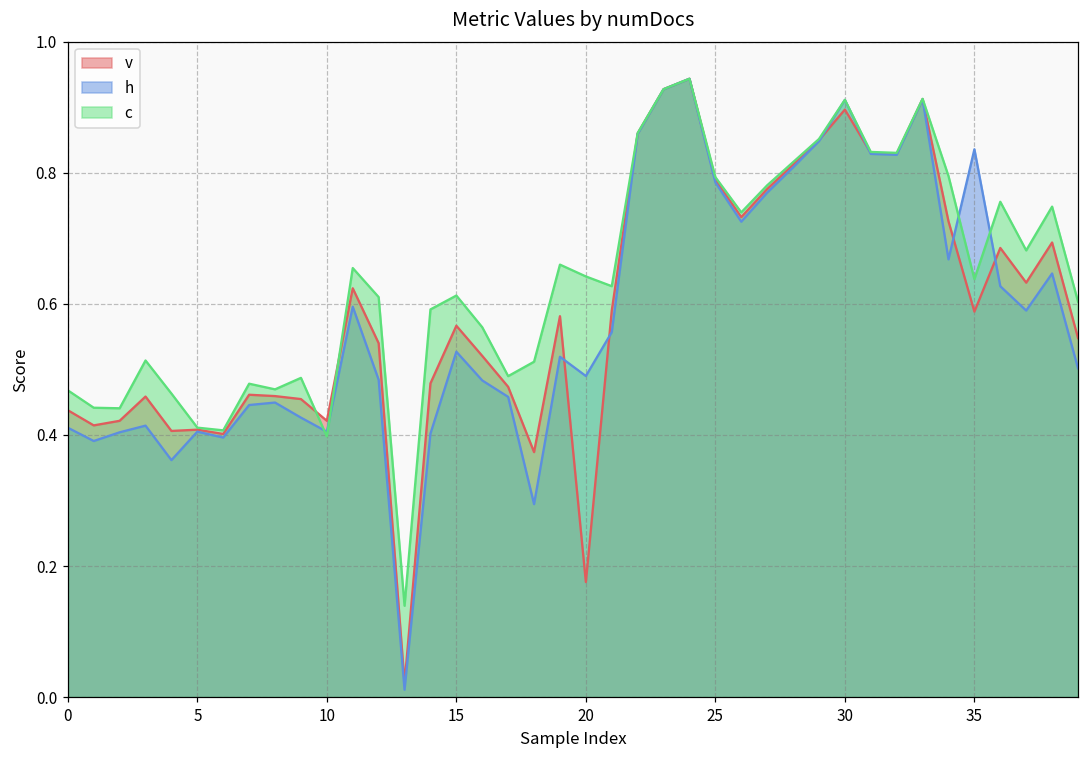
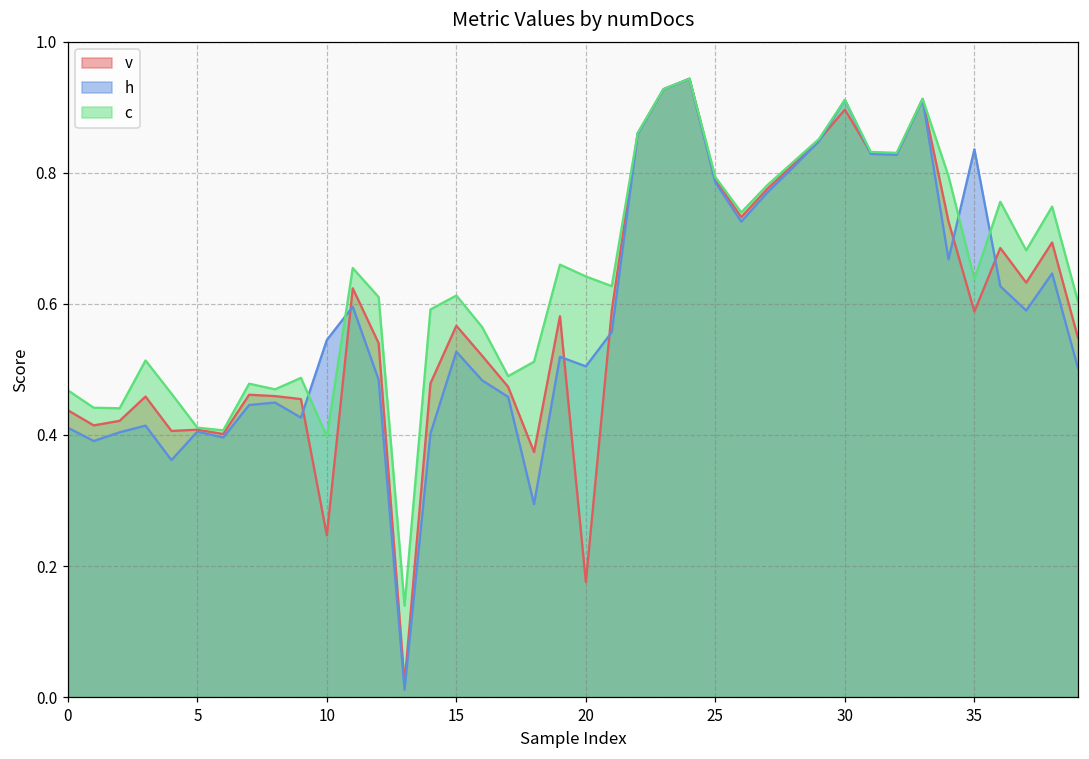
  {
    "v": {
      "0": 0.44,
-     "10": 0.42,
+     "10": 0.25,
      "15": 0.57,
      "20": 0.18,
      "30": 0.90,
      "35": 0.59
    },
    "h": {
      "0": 0.41,
-     "10": 0.40,
+     "10": 0.54,
      "15": 0.53,
-     "20": 0.49,
+     "20": 0.50,
      "35": 0.84
    },
    "c": {
      "0": 0.47,
      "10": 0.40,
      "15": 0.61,
      "20": 0.64,
      "35": 0.64
    }
  }
